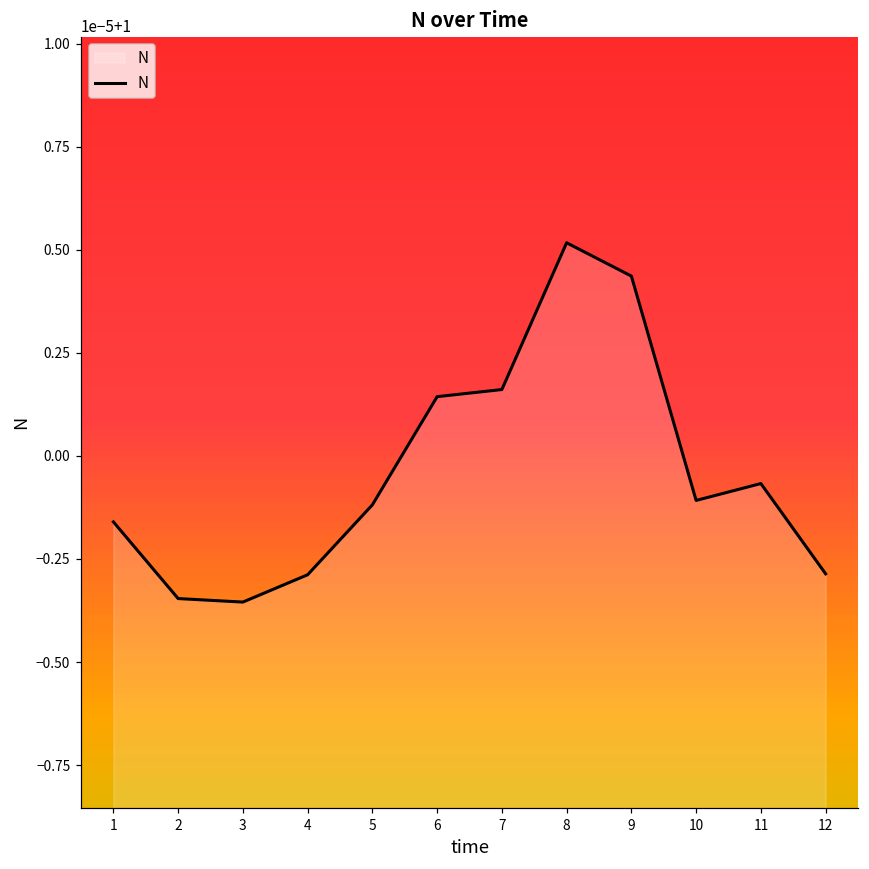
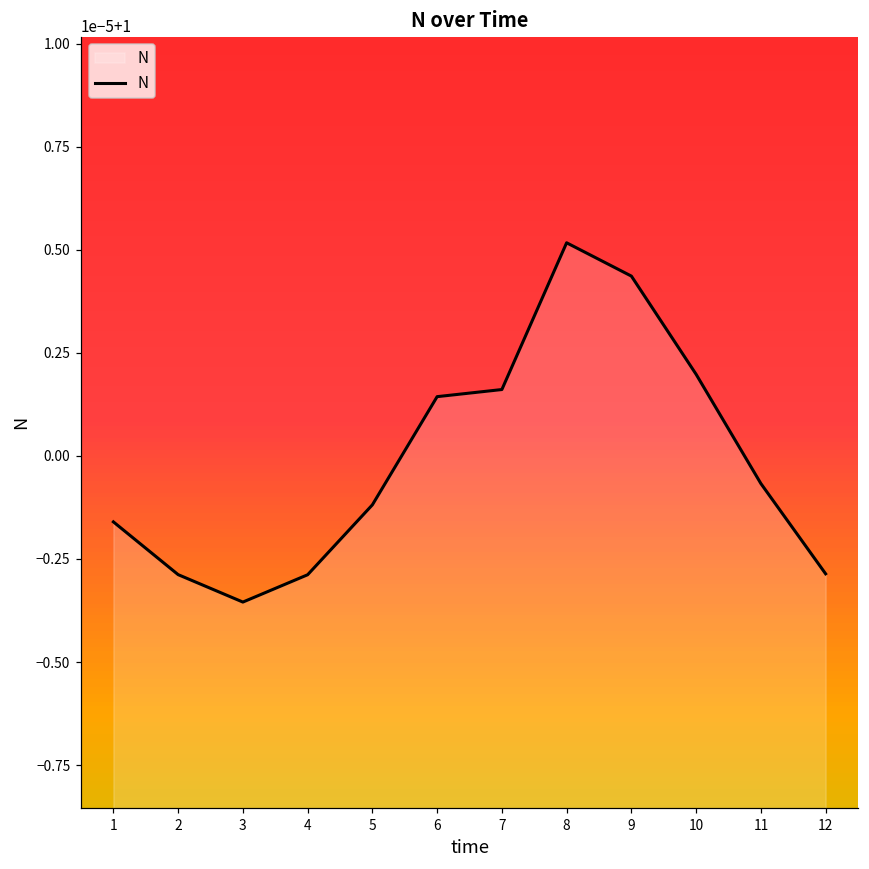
  {
    "1": 0.9999984,
-   "2": 0.9999965,
+   "2": 0.9999971,
    "3": 0.9999965,
    "4": 0.9999971,
    "5": 0.9999988,
    "6": 1.0000014,
    "7": 1.0000016,
    "8": 1.0000052,
    "9": 1.0000044,
-   "10": 0.9999989,
+   "10": 1.0000020,
    "11": 0.9999993,
    "12": 0.9999971
  }
